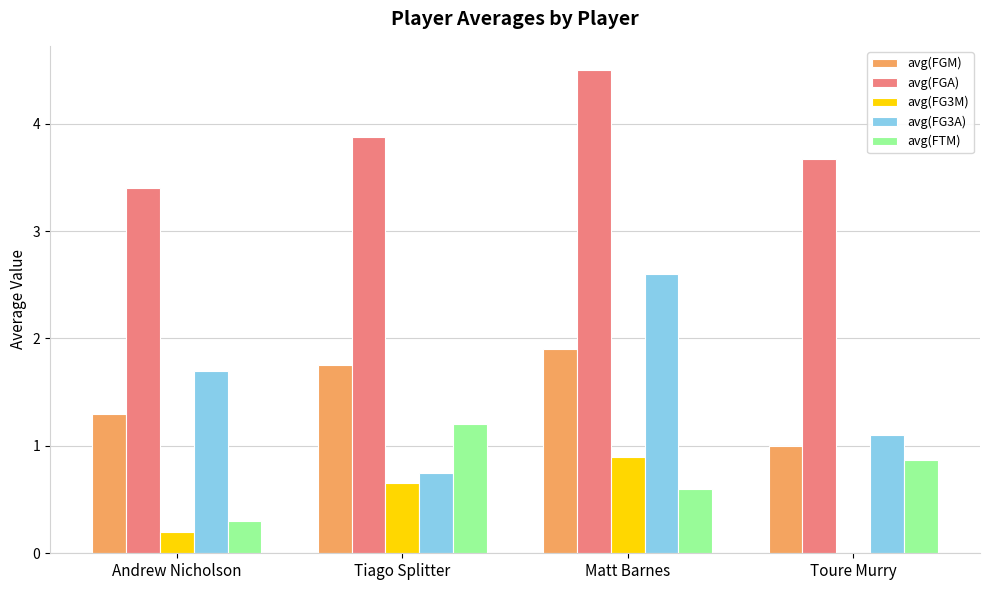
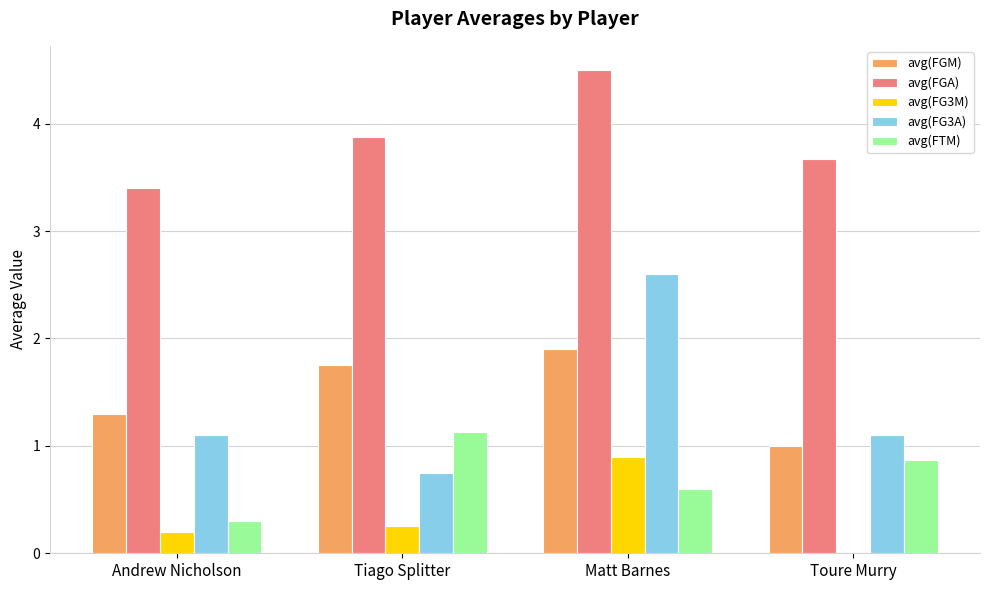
  {
    "avg(FG3M)": {
      "Andrew Nicholson": 0.20,
-     "Tiago Splitter": 0.65,
+     "Tiago Splitter": 0.25,
      "Matt Barnes": 0.90,
      "Toure Murry": 0.00
    },
    "avg(FG3A)": {
-     "Andrew Nicholson": 1.7,
+     "Andrew Nicholson": 1.1,
      "Tiago Splitter": 0.75,
      "Matt Barnes": 2.6,
      "Toure Murry": 1.1
    },
    "avg(FTM)": {
      "Andrew Nicholson": 0.30,
-     "Tiago Splitter": 1.20,
+     "Tiago Splitter": 1.13,
      "Matt Barnes": 0.60,
      "Toure Murry": 0.87
    }
  }
